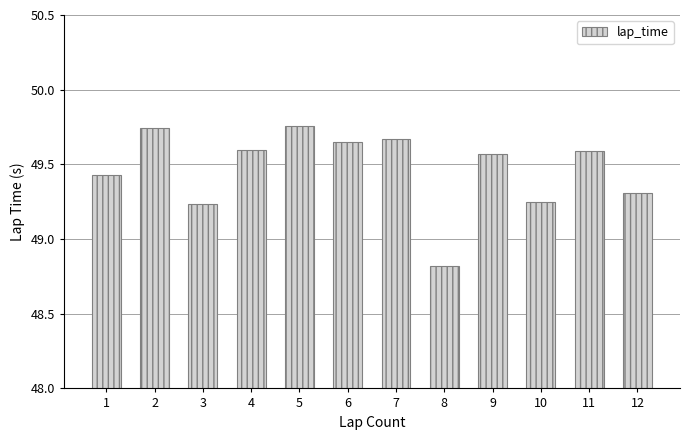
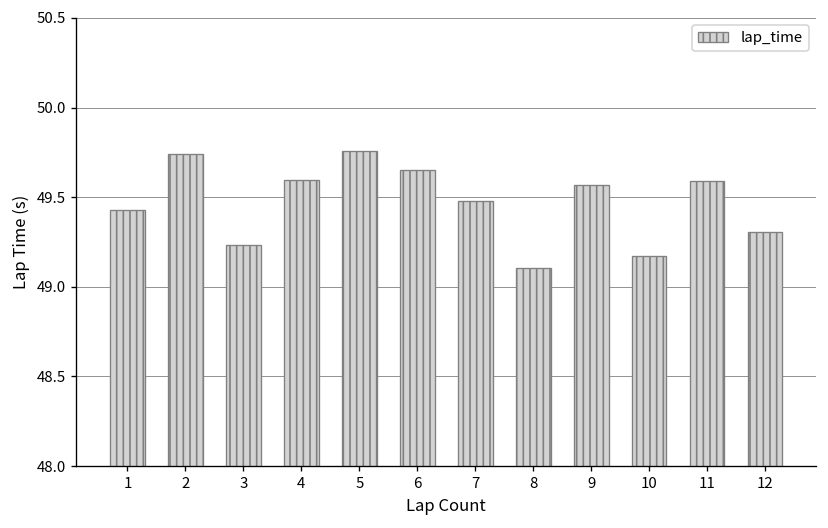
  {
    "1": 49.43,
    "2": 49.74,
    "3": 49.24,
    "4": 49.60,
    "5": 49.76,
    "6": 49.65,
-   "7": 49.67,
-   "8": 48.82,
+   "7": 49.48,
+   "8": 49.10,
    "9": 49.57,
-   "10": 49.25,
+   "10": 49.17,
    "11": 49.59,
    "12": 49.31
  }
